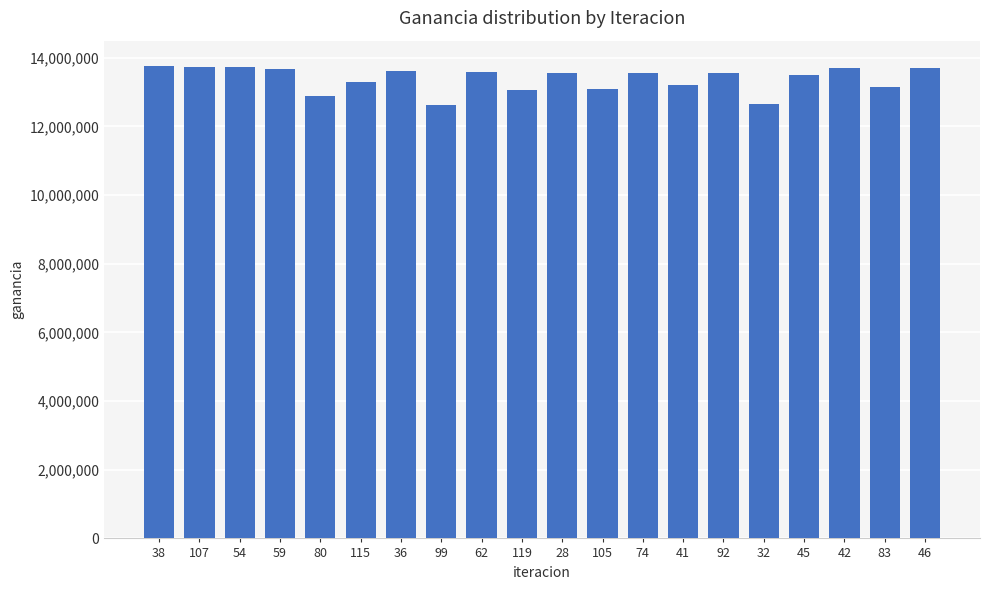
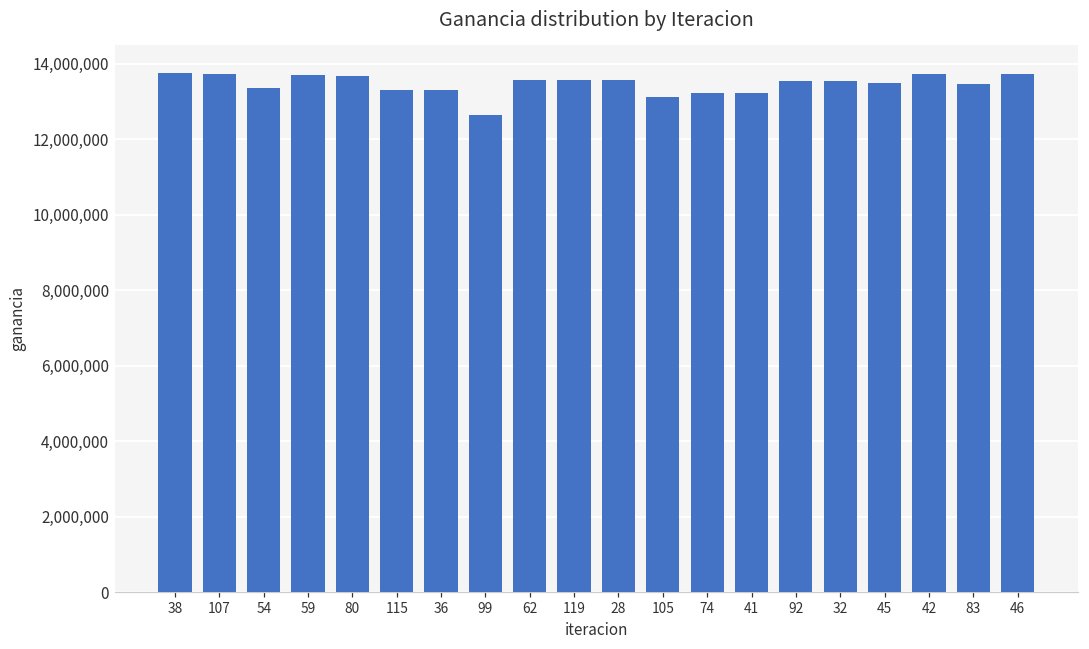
  {
    "38": "13,800,000",
    "107": "13,700,000",
-   "54": "13,700,000",
+   "54": "13,400,000",
    "59": "13,700,000",
-   "80": "12,900,000",
+   "80": "13,700,000",
    "115": "13,300,000",
-   "36": "13,600,000",
+   "36": "13,300,000",
    "99": "12,600,000",
    "62": "13,600,000",
-   "119": "13,000,000",
+   "119": "13,600,000",
    "28": "13,600,000",
    "105": "13,100,000",
-   "74": "13,600,000",
+   "74": "13,200,000",
    "41": "13,200,000",
    "92": "13,500,000",
-   "32": "12,700,000",
+   "32": "13,500,000",
    "45": "13,500,000",
    "42": "13,700,000",
-   "83": "13,100,000",
+   "83": "13,500,000",
    "46": "13,700,000"
  }
